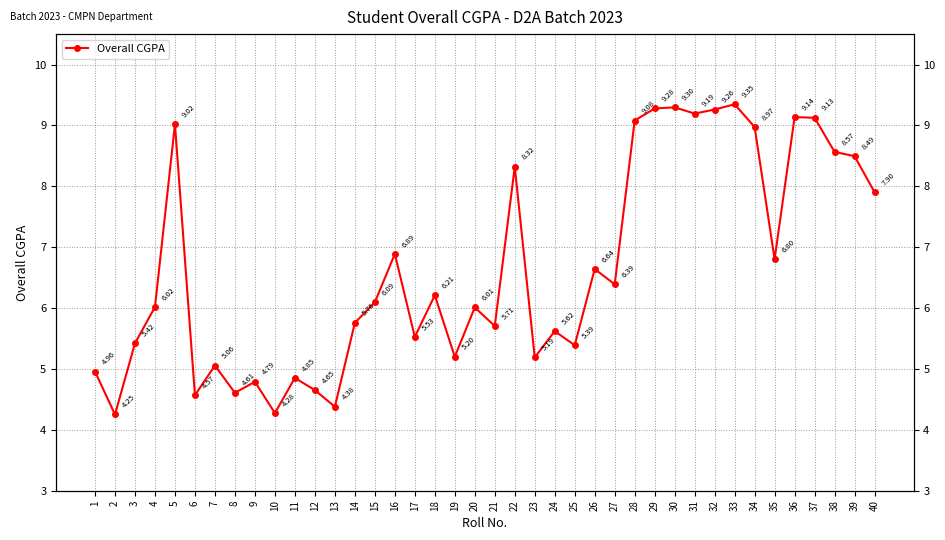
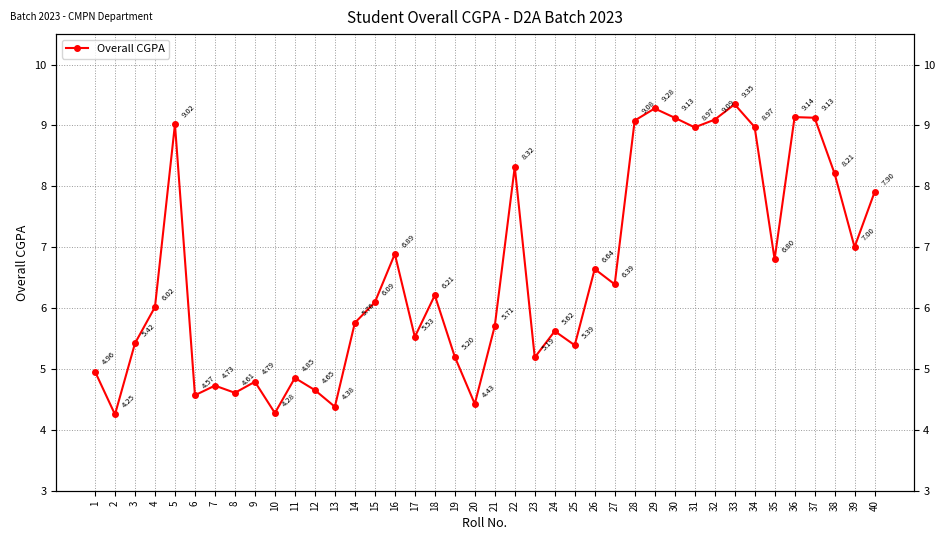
  {
    "1": 4.96,
    "2": 4.25,
    "3": 5.42,
    "4": 6.02,
    "5": 9.02,
-   "7": 5.06,
+   "7": 4.73,
    "9": 4.79,
    "10": 4.28,
    "11": 4.85,
    "12": 4.65,
    "13": 4.38,
    "15": 6.09,
    "16": 6.89,
    "17": 5.53,
    "18": 6.21,
    "19": 5.20,
-   "20": 6.01,
+   "20": 4.43,
    "21": 5.71,
    "22": 8.32,
    "23": 5.19,
    "24": 5.62,
    "25": 5.39,
    "26": 6.64,
    "27": 6.39,
    "29": 9.28,
-   "30": 9.30,
-   "31": 9.19,
-   "32": 9.26,
+   "30": 9.13,
+   "31": 8.97,
+   "32": 9.09,
    "33": 9.35,
    "34": 8.97,
    "35": 6.80,
    "36": 9.14,
    "37": 9.13,
-   "38": 8.57,
-   "39": 8.49,
+   "38": 8.21,
+   "39": 7.00,
    "40": 7.90
  }
